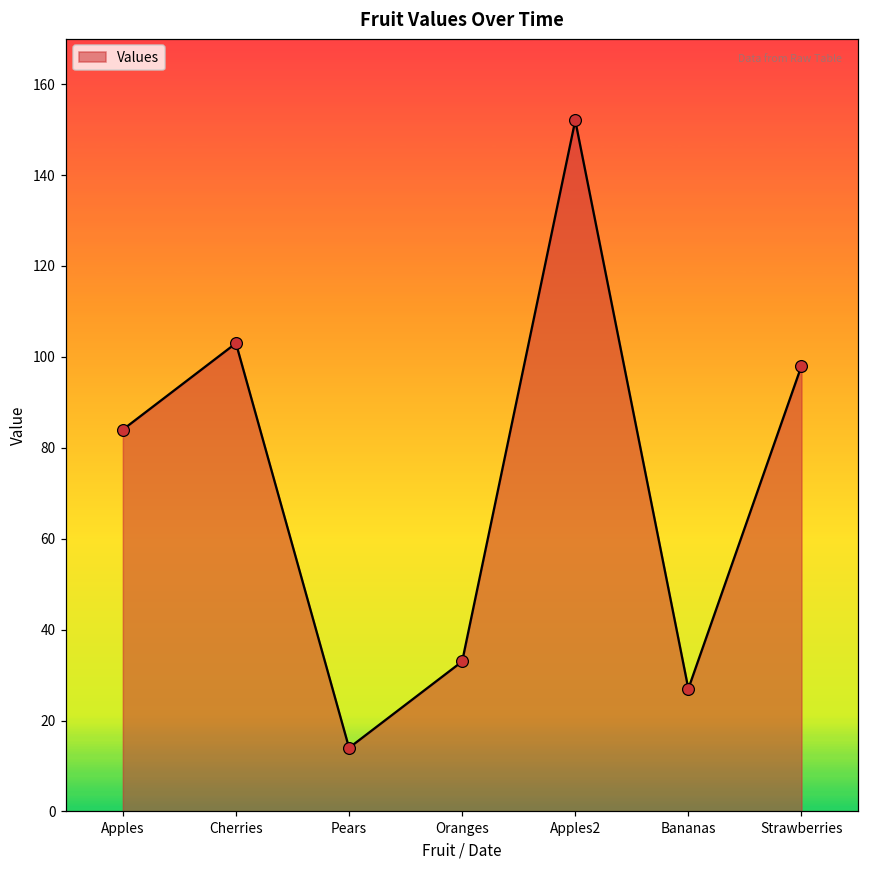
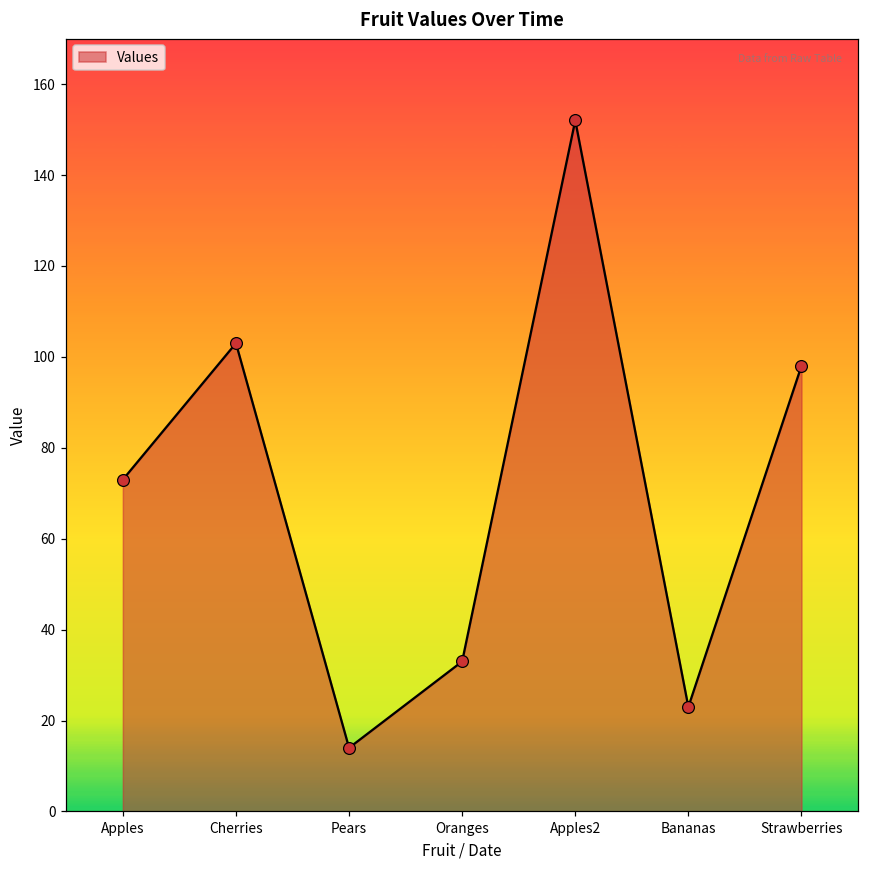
  {
-   "Apples": 84,
+   "Apples": 73,
    "Cherries": 103,
    "Pears": 14,
    "Oranges": 33,
    "Apples2": 152,
-   "Bananas": 27,
+   "Bananas": 23,
    "Strawberries": 98
  }
